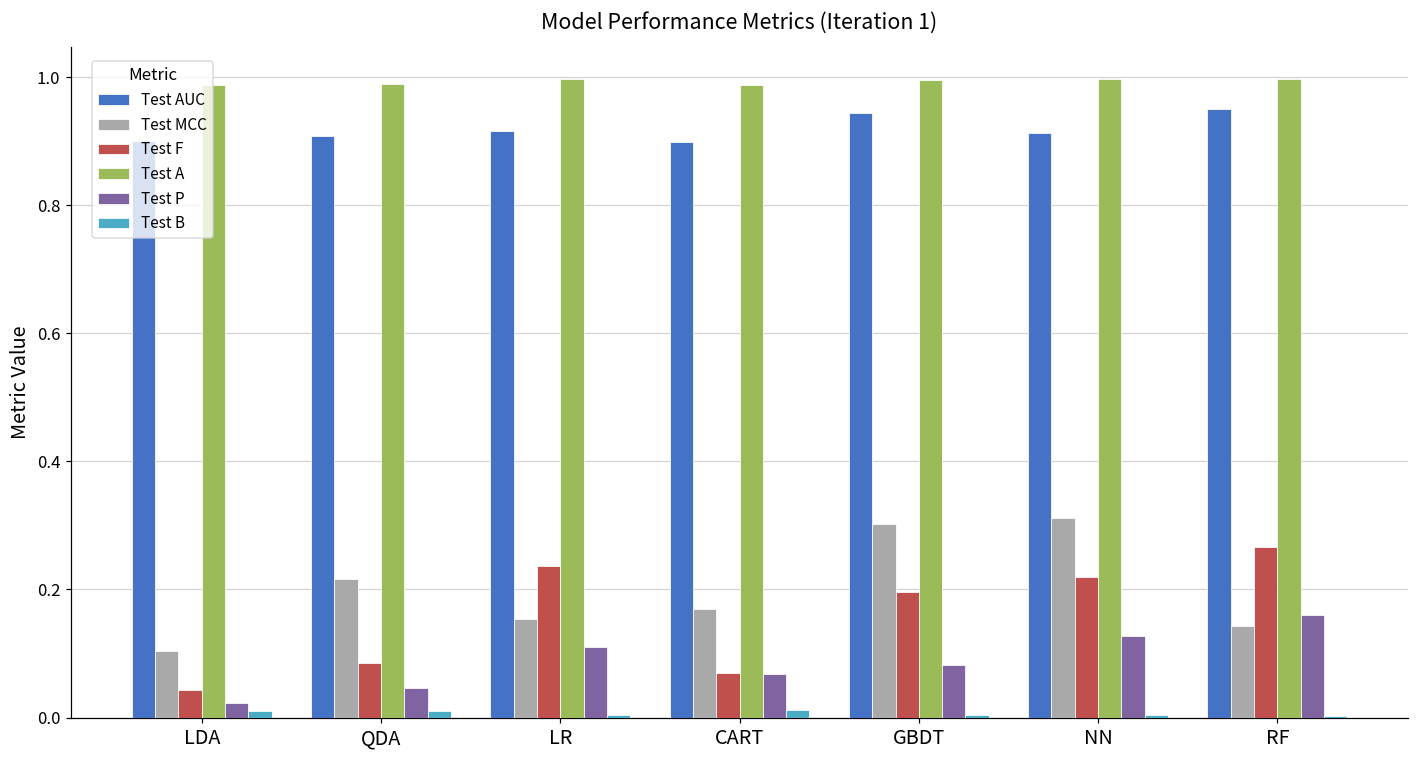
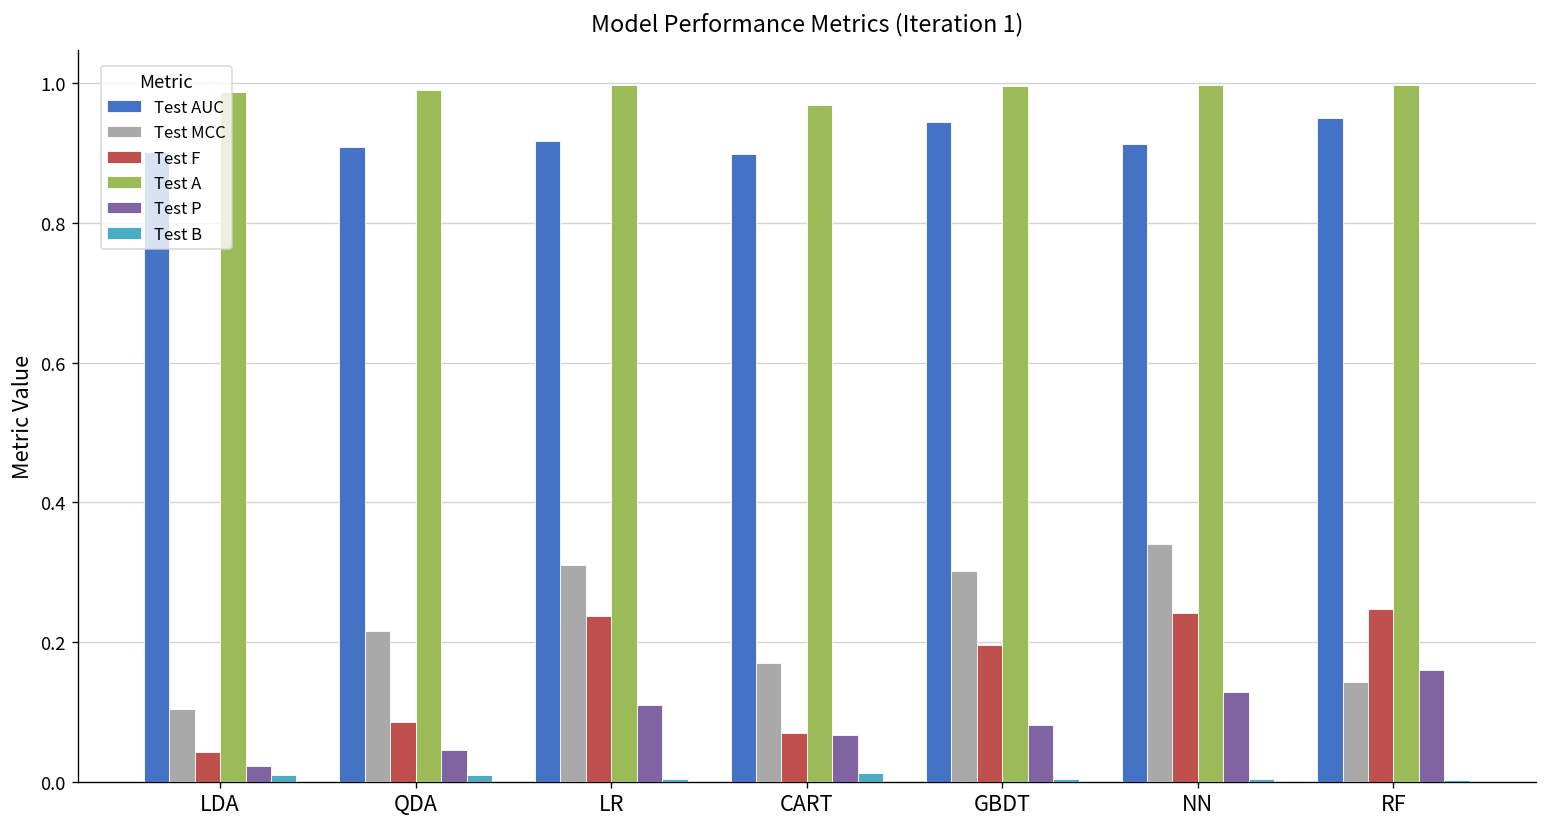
  {
    "Test MCC": {
      "LDA": 0.10,
      "QDA": 0.22,
-     "LR": 0.15,
+     "LR": 0.31,
      "CART": 0.17,
      "GBDT": 0.30,
-     "NN": 0.31,
+     "NN": 0.34,
      "RF": 0.14
    },
    "Test F": {
      "LDA": 0.04,
      "QDA": 0.09,
      "LR": 0.24,
      "CART": 0.07,
      "GBDT": 0.20,
-     "NN": 0.22,
-     "RF": 0.27
+     "NN": 0.24,
+     "RF": 0.25
    },
    "Test A": {
      "LDA": 0.99,
      "QDA": 0.99,
      "LR": 1.00,
-     "CART": 0.99,
+     "CART": 0.97,
      "GBDT": 1.00,
      "NN": 1.00,
      "RF": 1.00
    },
    "Test P": {
      "LDA": 0.02,
      "QDA": 0.05,
      "LR": 0.11,
      "CART": 0.07,
      "GBDT": 0.08,
      "NN": 0.13,
      "RF": 0.16
    }
  }
